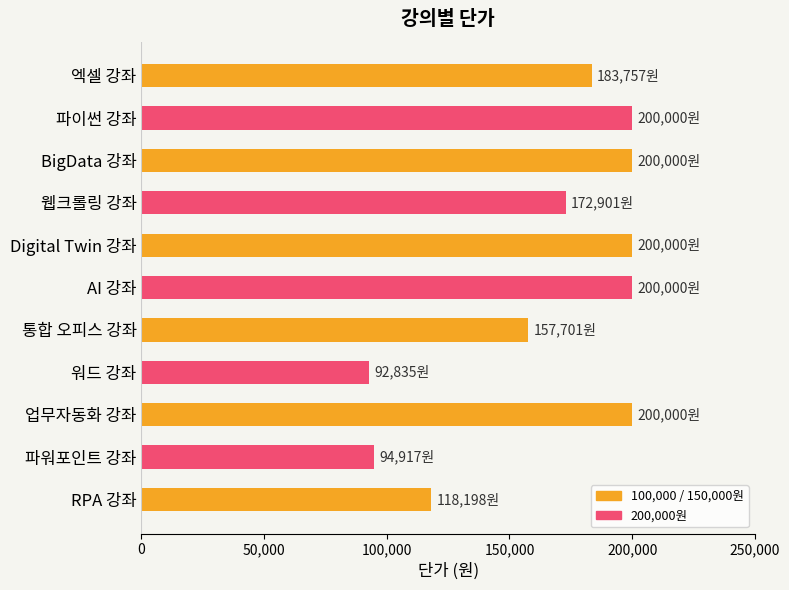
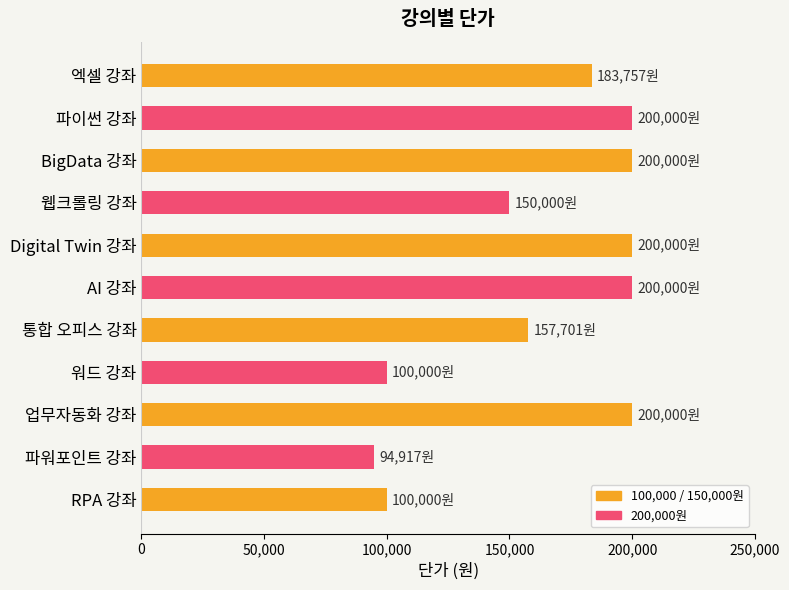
  {
    "엑셀 강좌": "183,757원",
    "파이썬 강좌": "200,000원",
    "BigData 강좌": "200,000원",
-   "웹크롤링 강좌": "172,901원",
+   "웹크롤링 강좌": "150,000원",
    "Digital Twin 강좌": "200,000원",
    "AI 강좌": "200,000원",
    "통합 오피스 강좌": "157,701원",
-   "워드 강좌": "92,835원",
+   "워드 강좌": "100,000원",
    "업무자동화 강좌": "200,000원",
    "파워포인트 강좌": "94,917원",
-   "RPA 강좌": "118,198원"
+   "RPA 강좌": "100,000원"
  }
